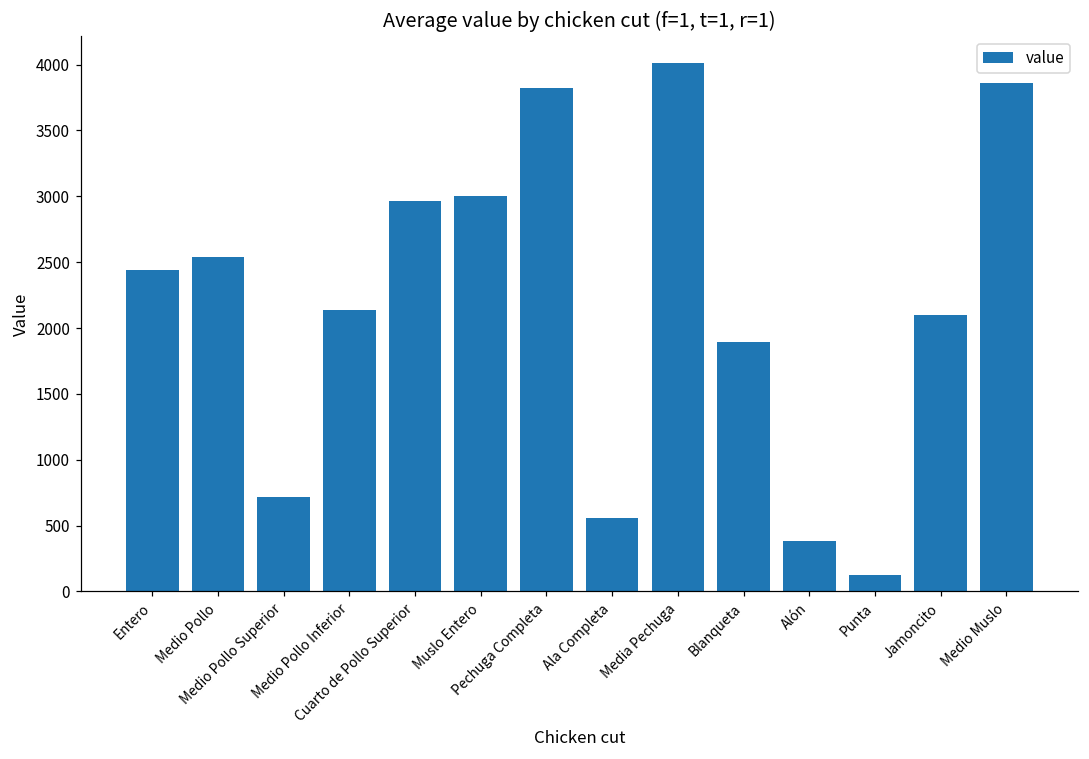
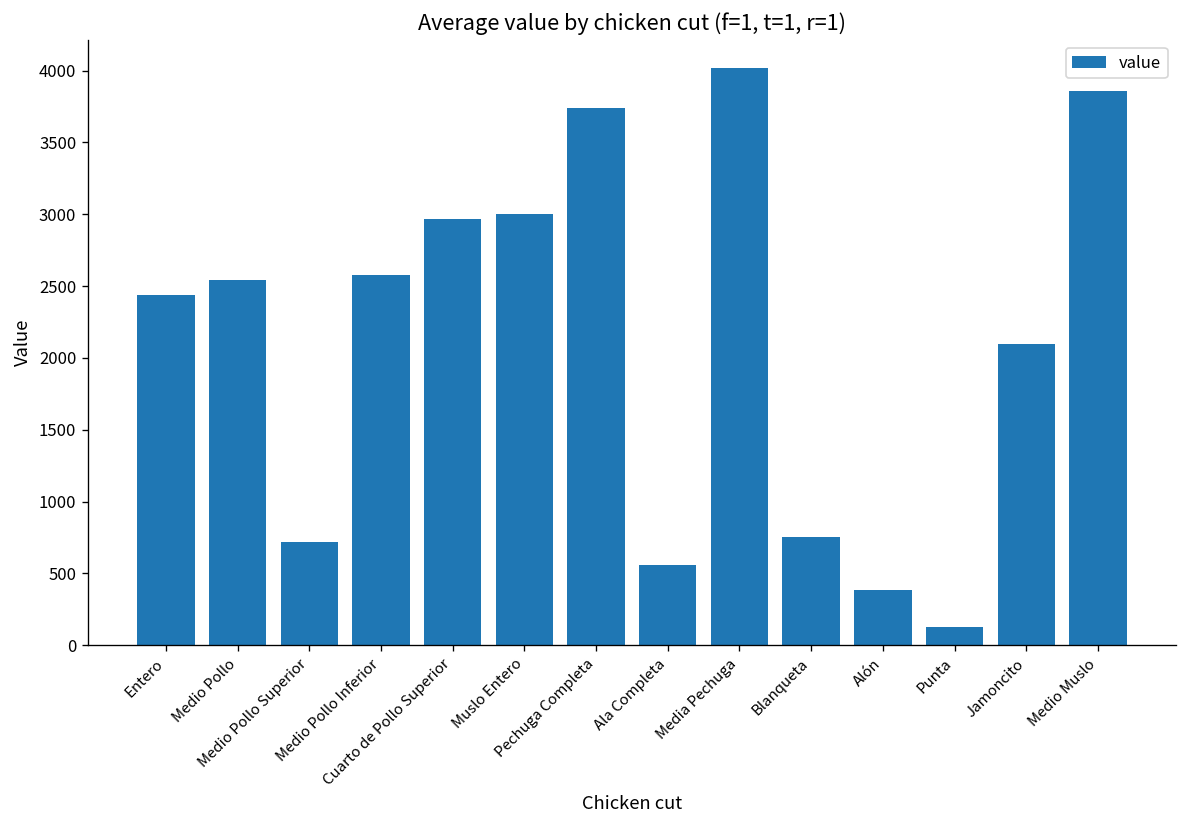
  {
    "Entero": 2440,
    "Medio Pollo": 2540,
    "Medio Pollo Superior": 720,
-   "Medio Pollo Inferior": 2130,
+   "Medio Pollo Inferior": 2580,
    "Cuarto de Pollo Superior": 2970,
    "Muslo Entero": 3000,
-   "Pechuga Completa": 3820,
+   "Pechuga Completa": 3740,
    "Ala Completa": 560,
    "Media Pechuga": 4010,
-   "Blanqueta": 1890,
+   "Blanqueta": 750,
    "Alón": 390,
    "Punta": 120,
    "Jamoncito": 2100,
    "Medio Muslo": 3860
  }
